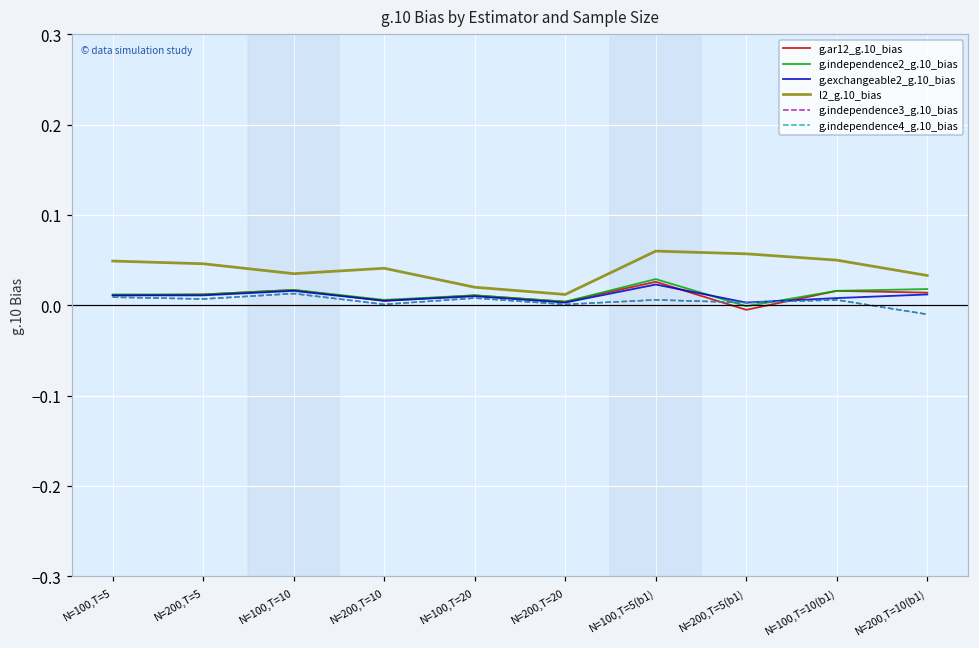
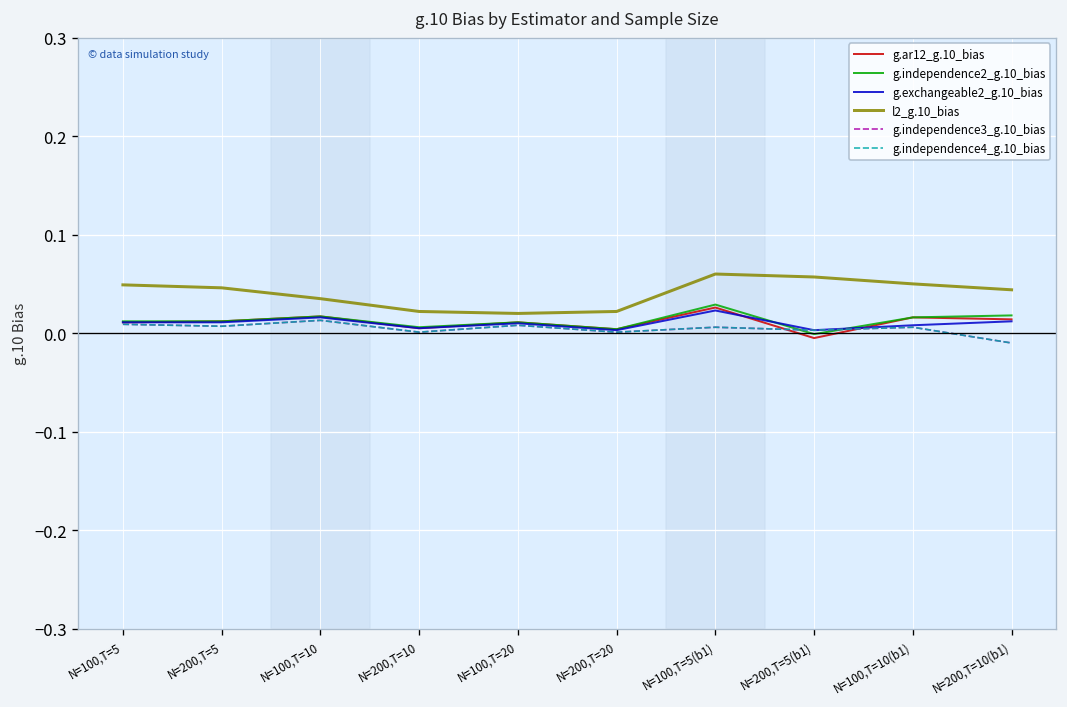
  {
    "g.ar12_g.10_bias": {
      "N=200,T=5(b1)": -0.01
    },
    "g.independence2_g.10_bias": {
      "N=100,T=5(b1)": 0.03,
      "N=200,T=5(b1)": 0.00,
      "N=200,T=10(b1)": 0.02
    },
    "l2_g.10_bias": {
      "N=100,T=5": 0.05,
      "N=200,T=5": 0.05,
      "N=100,T=10": 0.04,
-     "N=200,T=10": 0.04,
+     "N=200,T=10": 0.02,
      "N=100,T=20": 0.02,
-     "N=200,T=20": 0.01,
+     "N=200,T=20": 0.02,
      "N=100,T=5(b1)": 0.06,
      "N=200,T=5(b1)": 0.06,
      "N=100,T=10(b1)": 0.05,
-     "N=200,T=10(b1)": 0.03
+     "N=200,T=10(b1)": 0.04
    },
    "g.independence4_g.10_bias": {
      "N=200,T=5": 0.01,
      "N=200,T=10": 0.00,
      "N=100,T=5(b1)": 0.01,
      "N=200,T=10(b1)": -0.01
    }
  }
